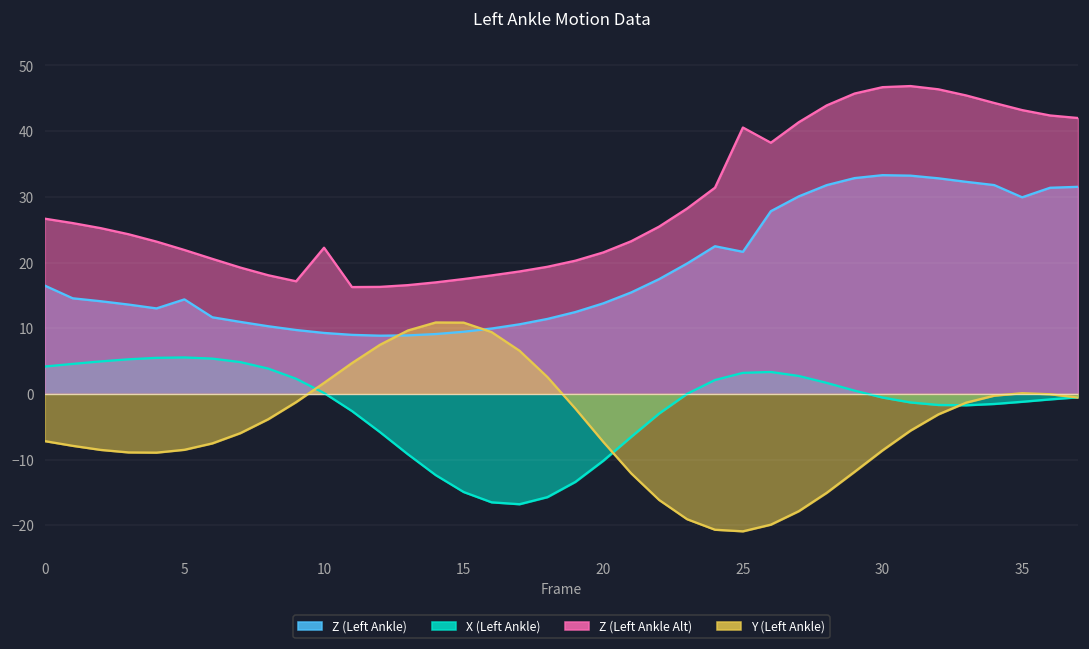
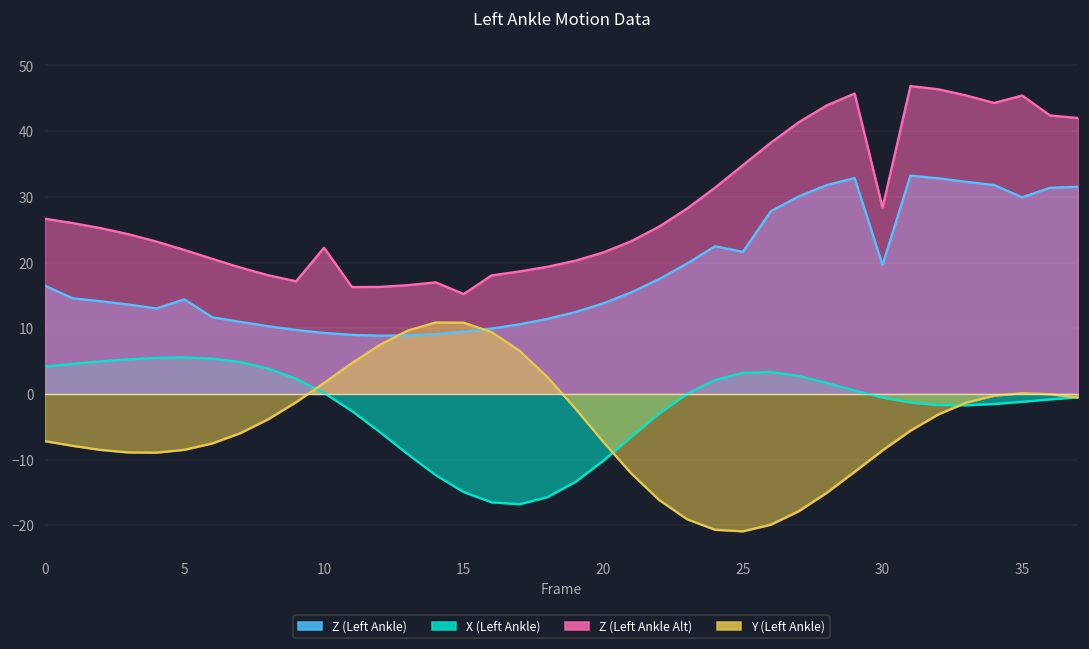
  {
    "Z (Left Ankle)": {
      "0": 16,
      "5": 14,
      "10": 9,
      "15": 9,
      "20": 14,
      "25": 22,
-     "30": 33,
+     "30": 20,
      "35": 30
    },
    "Z (Left Ankle Alt)": {
      "0": 27,
      "5": 22,
      "10": 22,
-     "15": 17,
+     "15": 15,
      "20": 22,
-     "25": 41,
-     "30": 47,
-     "35": 43
+     "25": 35,
+     "30": 28,
+     "35": 45
    }
  }
